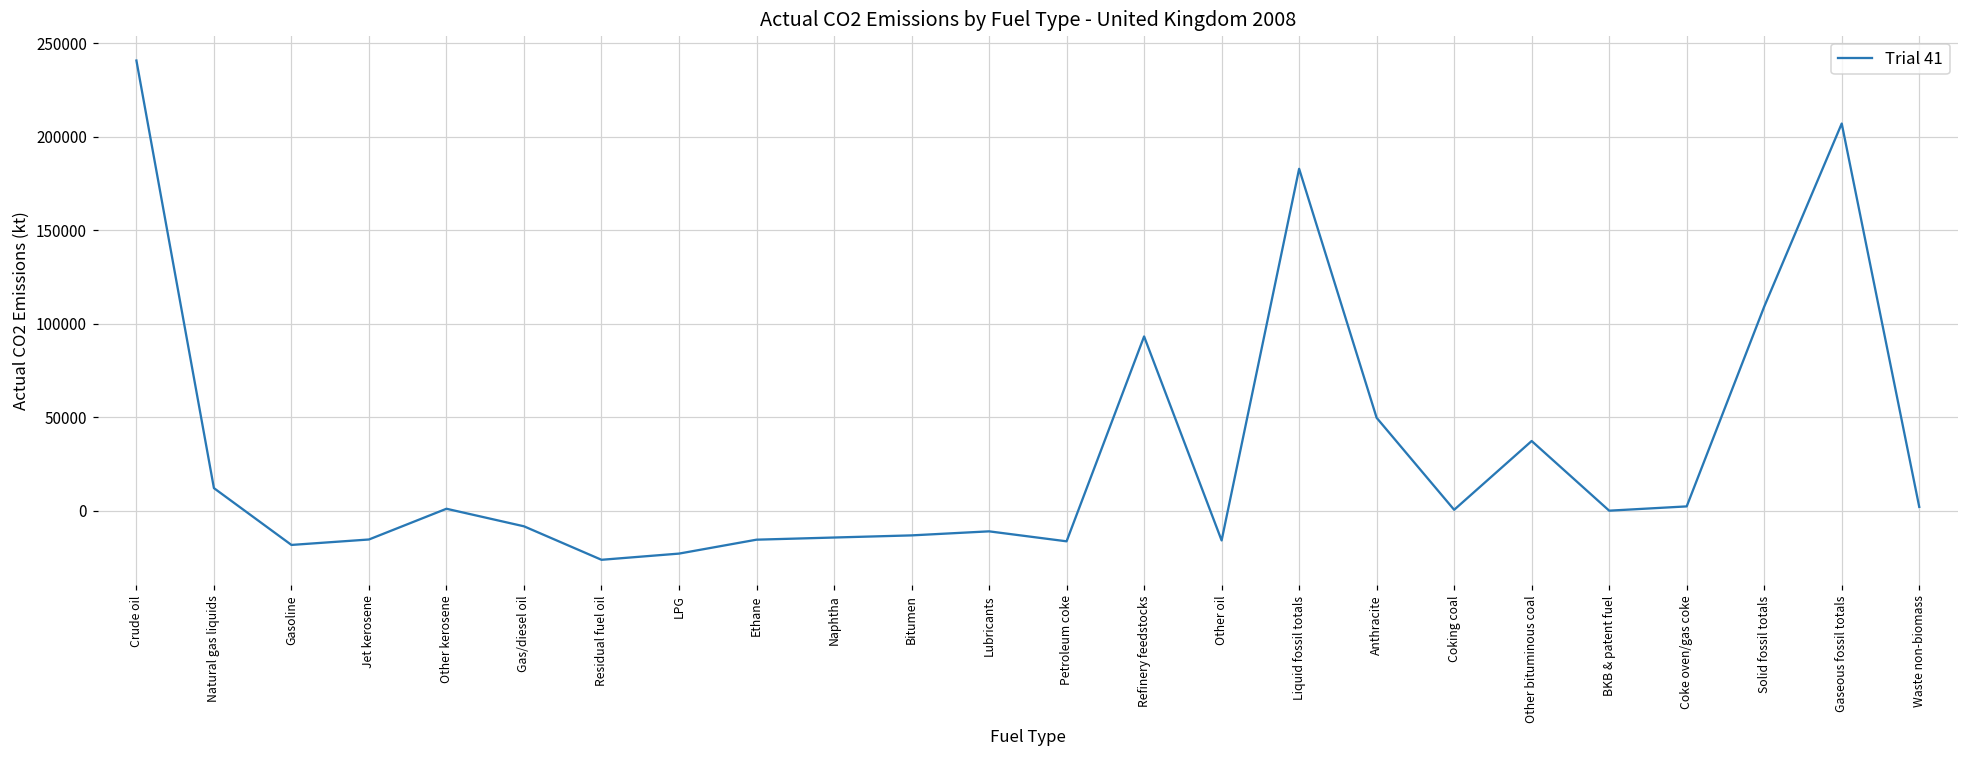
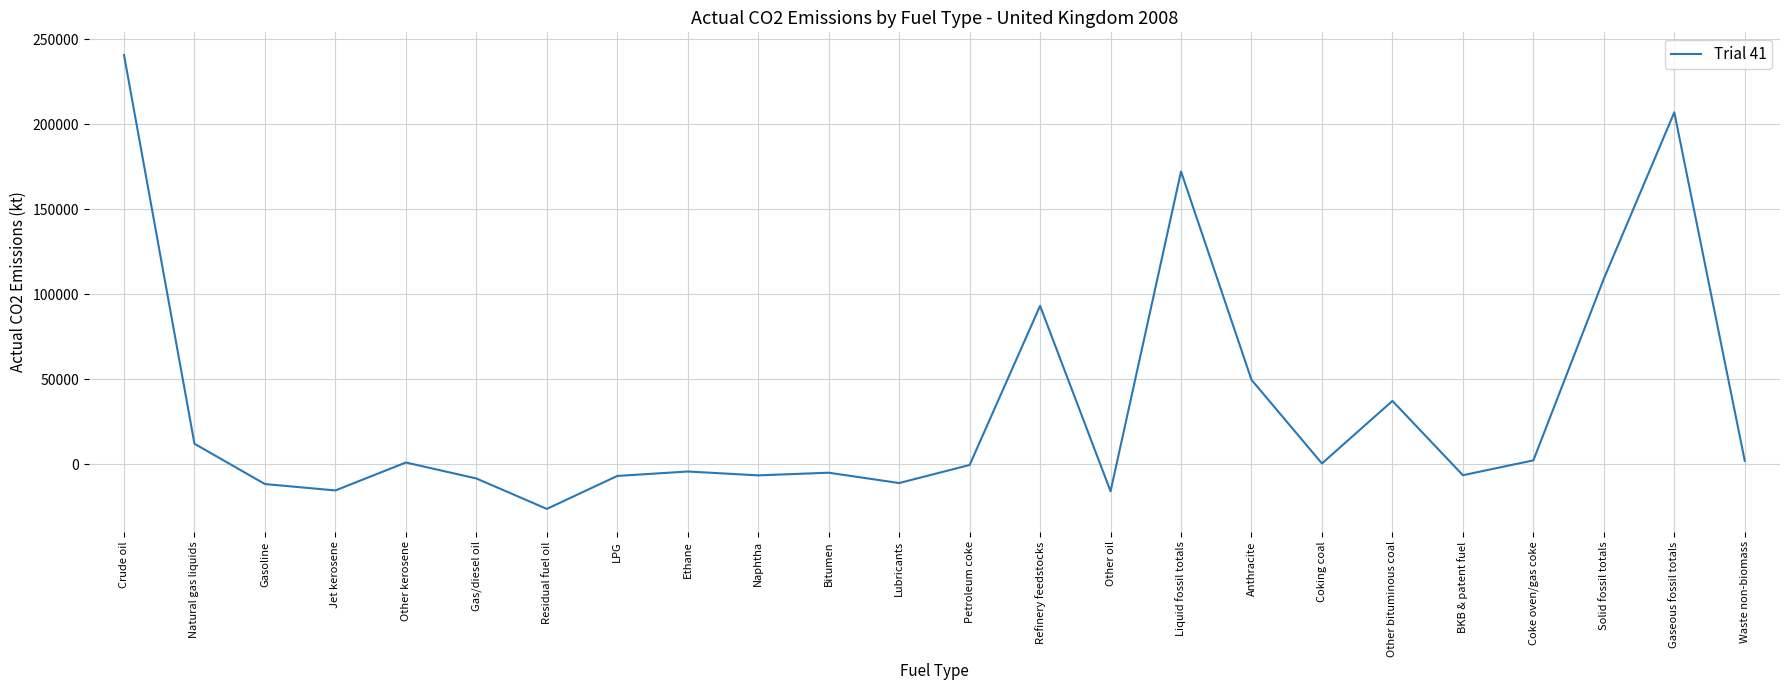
  {
    "Crude oil": 241000,
    "Natural gas liquids": 12000,
-   "Gasoline": -18000,
+   "Gasoline": -12000,
    "Jet kerosene": -15000,
    "Other kerosene": 1000,
    "Gas/diesel oil": -8000,
    "Residual fuel oil": -26000,
-   "LPG": -23000,
-   "Ethane": -16000,
-   "Naphtha": -14000,
-   "Bitumen": -13000,
+   "LPG": -7000,
+   "Ethane": -4000,
+   "Naphtha": -7000,
+   "Bitumen": -5000,
    "Lubricants": -11000,
-   "Petroleum coke": -16000,
+   "Petroleum coke": 0,
    "Refinery feedstocks": 93000,
    "Other oil": -16000,
-   "Liquid fossil totals": 183000,
+   "Liquid fossil totals": 172000,
    "Anthracite": 50000,
    "Coking coal": 0,
    "Other bituminous coal": 37000,
-   "BKB & patent fuel": 0,
+   "BKB & patent fuel": -6000,
    "Coke oven/gas coke": 2000,
    "Solid fossil totals": 109000,
    "Gaseous fossil totals": 207000,
    "Waste non-biomass": 2000
  }
